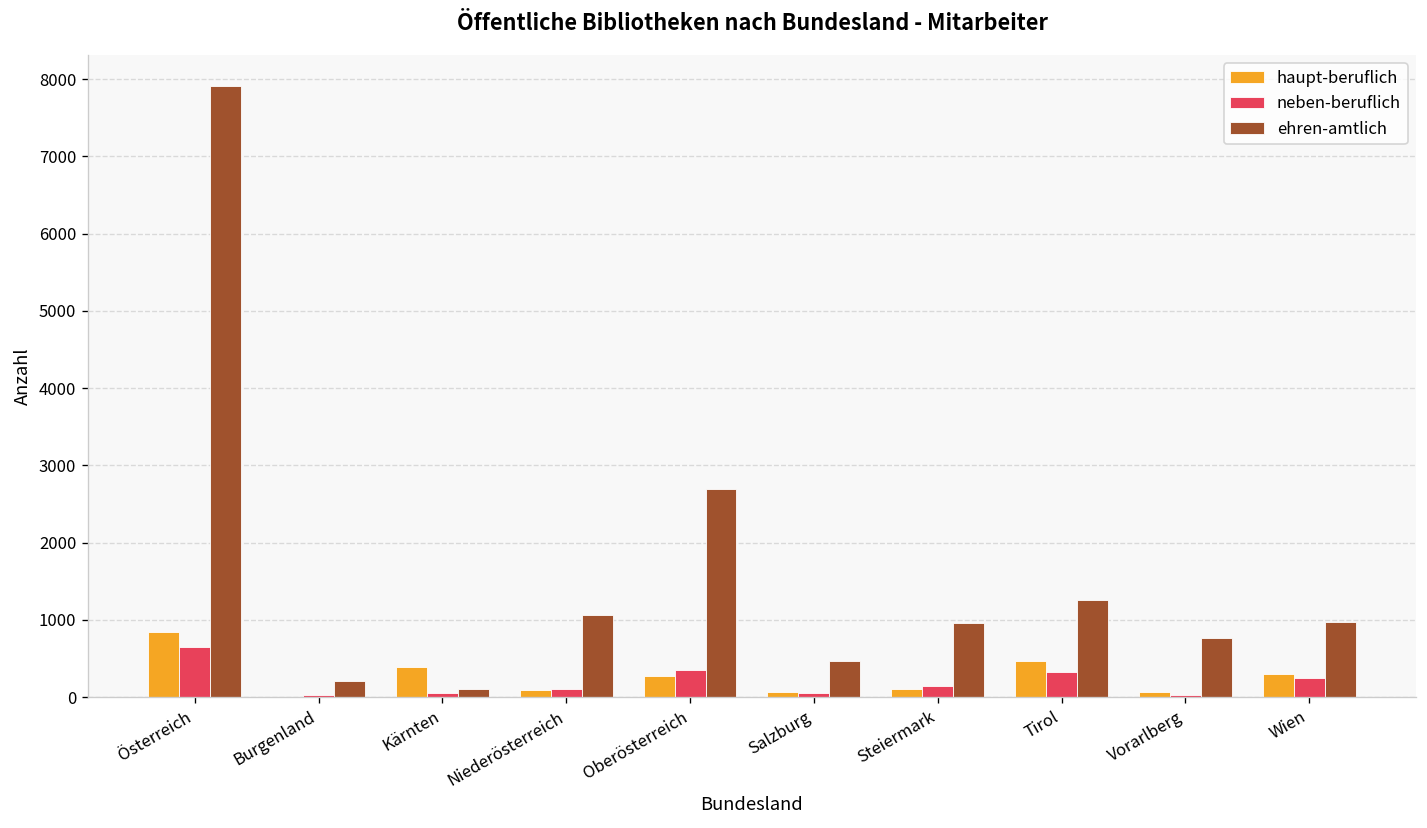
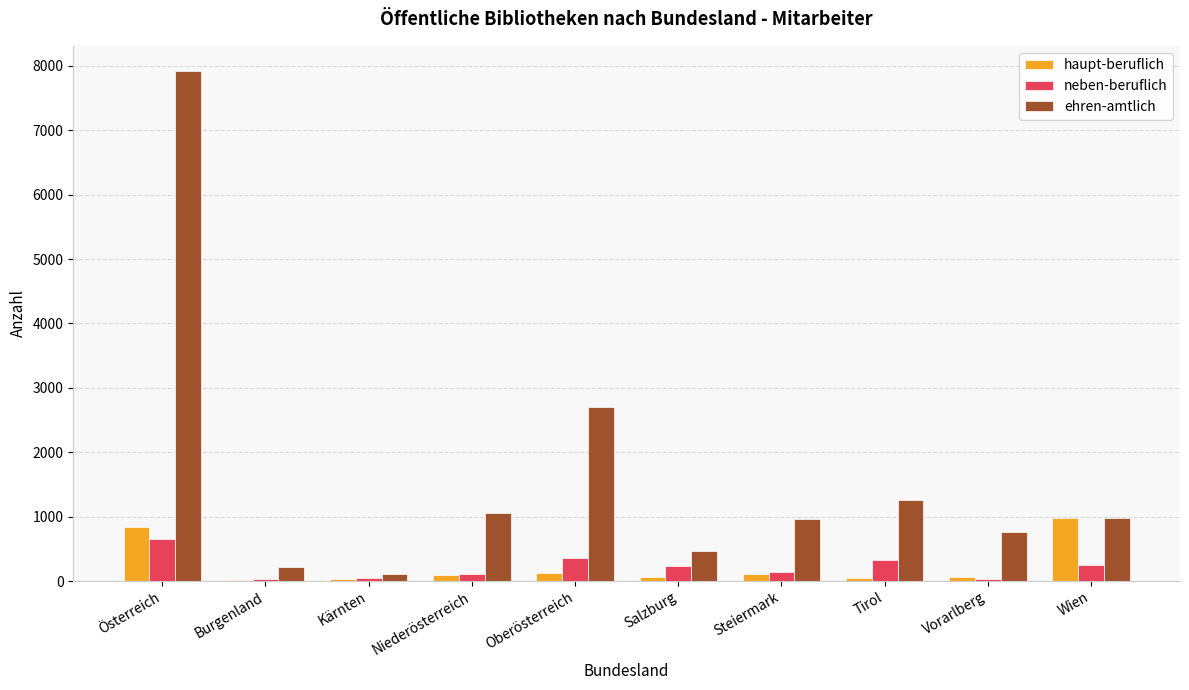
  {
    "haupt-beruflich": {
      "Österreich": 800,
-     "Kärnten": 400,
+     "Kärnten": 0,
      "Niederösterreich": 100,
-     "Oberösterreich": 300,
+     "Oberösterreich": 100,
      "Salzburg": 100,
      "Steiermark": 100,
-     "Tirol": 500,
+     "Tirol": 0,
      "Vorarlberg": 100,
-     "Wien": 300
+     "Wien": 1000
    },
    "neben-beruflich": {
      "Österreich": 700,
      "Kärnten": 100,
      "Niederösterreich": 100,
      "Oberösterreich": 400,
-     "Salzburg": 100,
+     "Salzburg": 200,
      "Steiermark": 100,
      "Tirol": 300,
      "Wien": 200
    },
    "ehren-amtlich": {
      "Österreich": 7900,
      "Burgenland": 200,
      "Kärnten": 100,
      "Niederösterreich": 1100,
      "Oberösterreich": 2700,
      "Salzburg": 500,
      "Steiermark": 1000,
      "Tirol": 1300,
      "Vorarlberg": 800,
      "Wien": 1000
    }
  }
